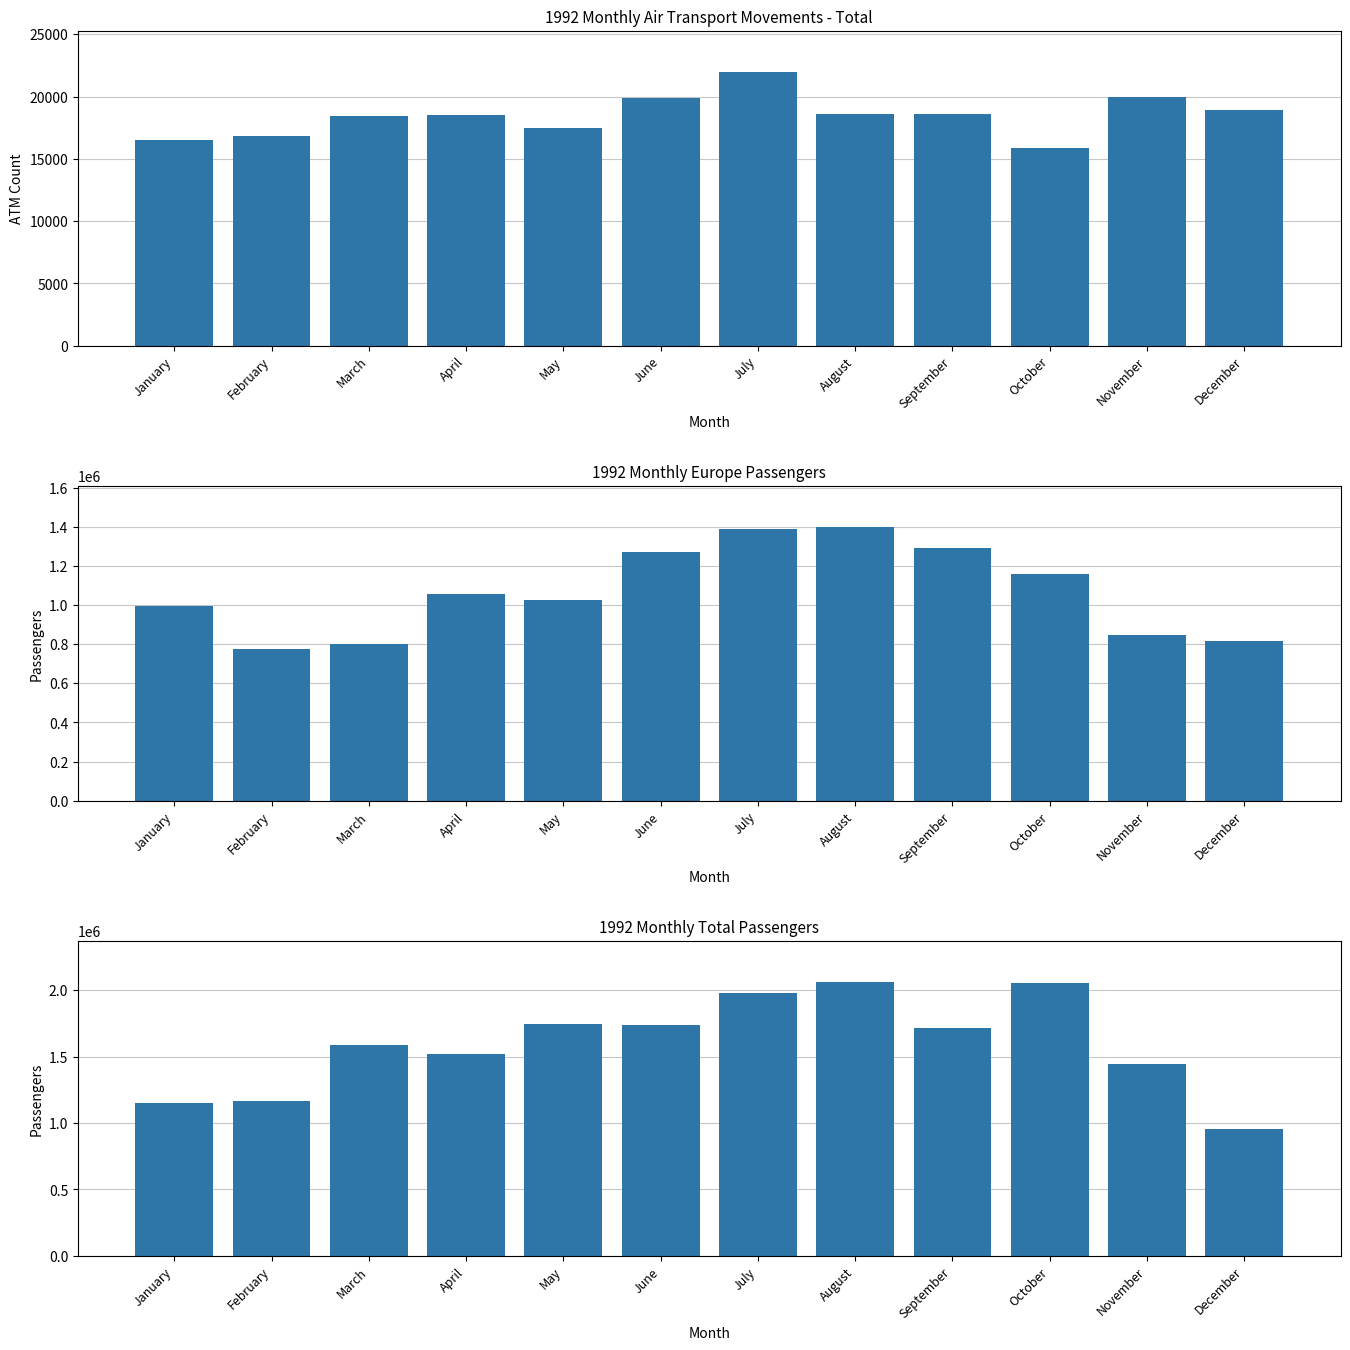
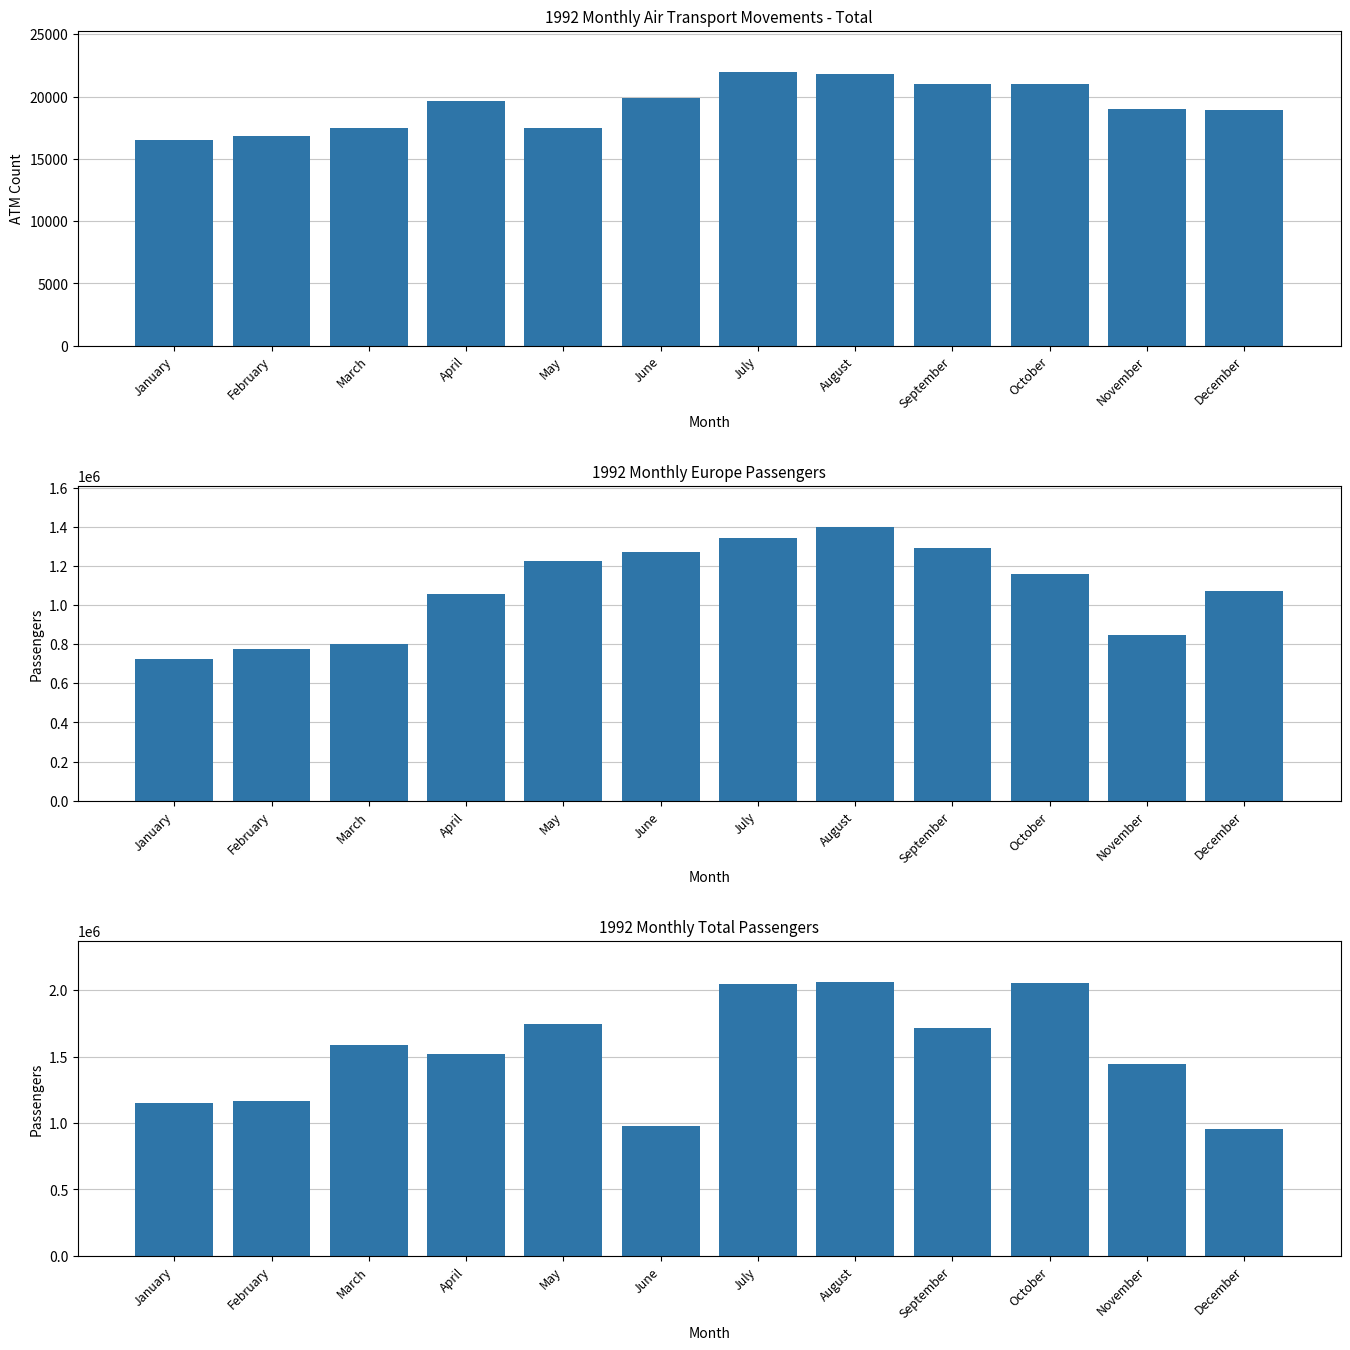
  {
    "1992 Monthly Air Transport Movements - Total": {
      "January": 16500,
      "February": 16800,
-     "March": 18500,
-     "April": 18600,
+     "March": 17500,
+     "April": 19700,
      "May": 17500,
      "June": 19900,
      "July": 22000,
-     "August": 18600,
-     "September": 18600,
-     "October": 15900,
-     "November": 20000,
+     "August": 21800,
+     "September": 21100,
+     "October": 21000,
+     "November": 19000,
      "December": 19000
    },
    "1992 Monthly Europe Passengers": {
-     "January": 990000,
+     "January": 730000,
      "February": 770000,
      "March": 800000,
      "April": 1060000,
-     "May": 1030000,
+     "May": 1220000,
      "June": 1270000,
-     "July": 1390000,
+     "July": 1340000,
      "August": 1400000,
      "September": 1290000,
      "October": 1160000,
      "November": 850000,
-     "December": 820000
+     "December": 1070000
    },
    "1992 Monthly Total Passengers": {
      "January": 1150000,
      "February": 1160000,
      "March": 1580000,
      "April": 1520000,
      "May": 1740000,
-     "June": 1740000,
-     "July": 1980000,
+     "June": 980000,
+     "July": 2050000,
      "August": 2060000,
      "September": 1720000,
      "October": 2050000,
      "November": 1450000,
      "December": 960000
    }
  }
